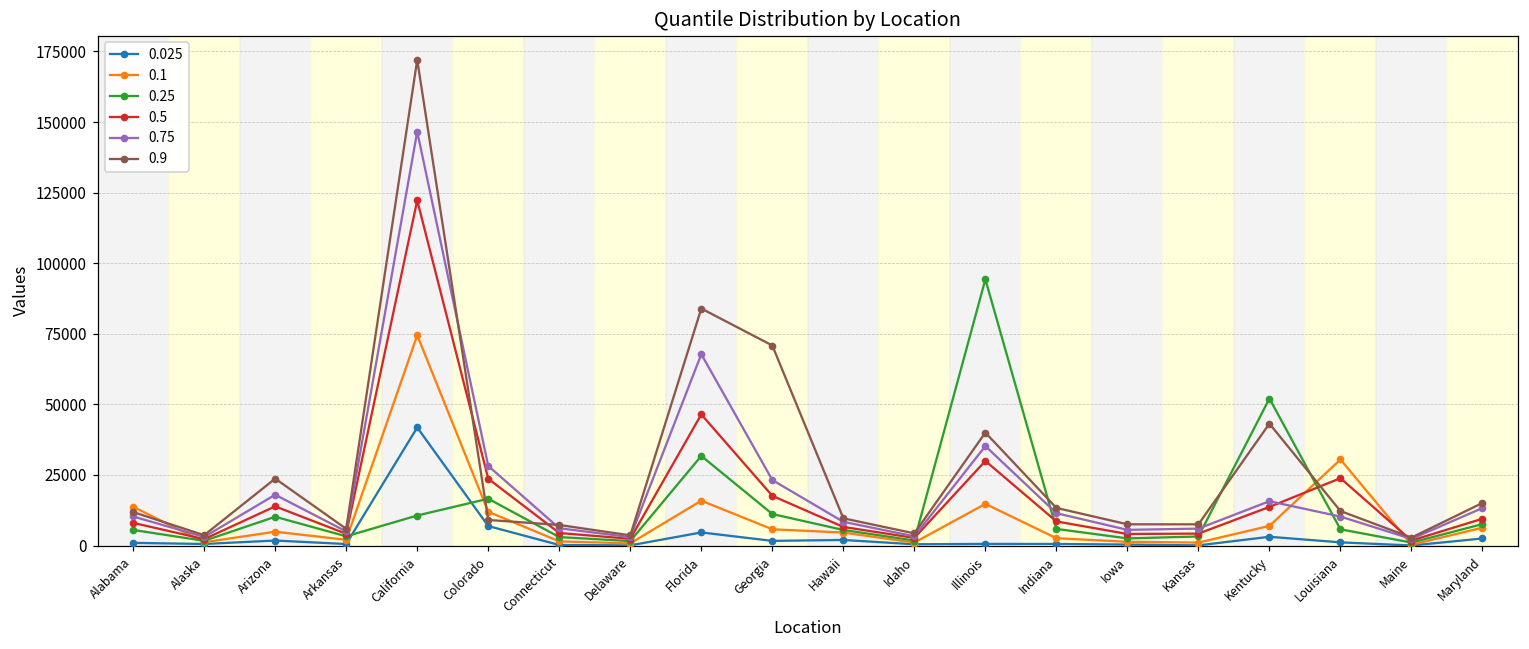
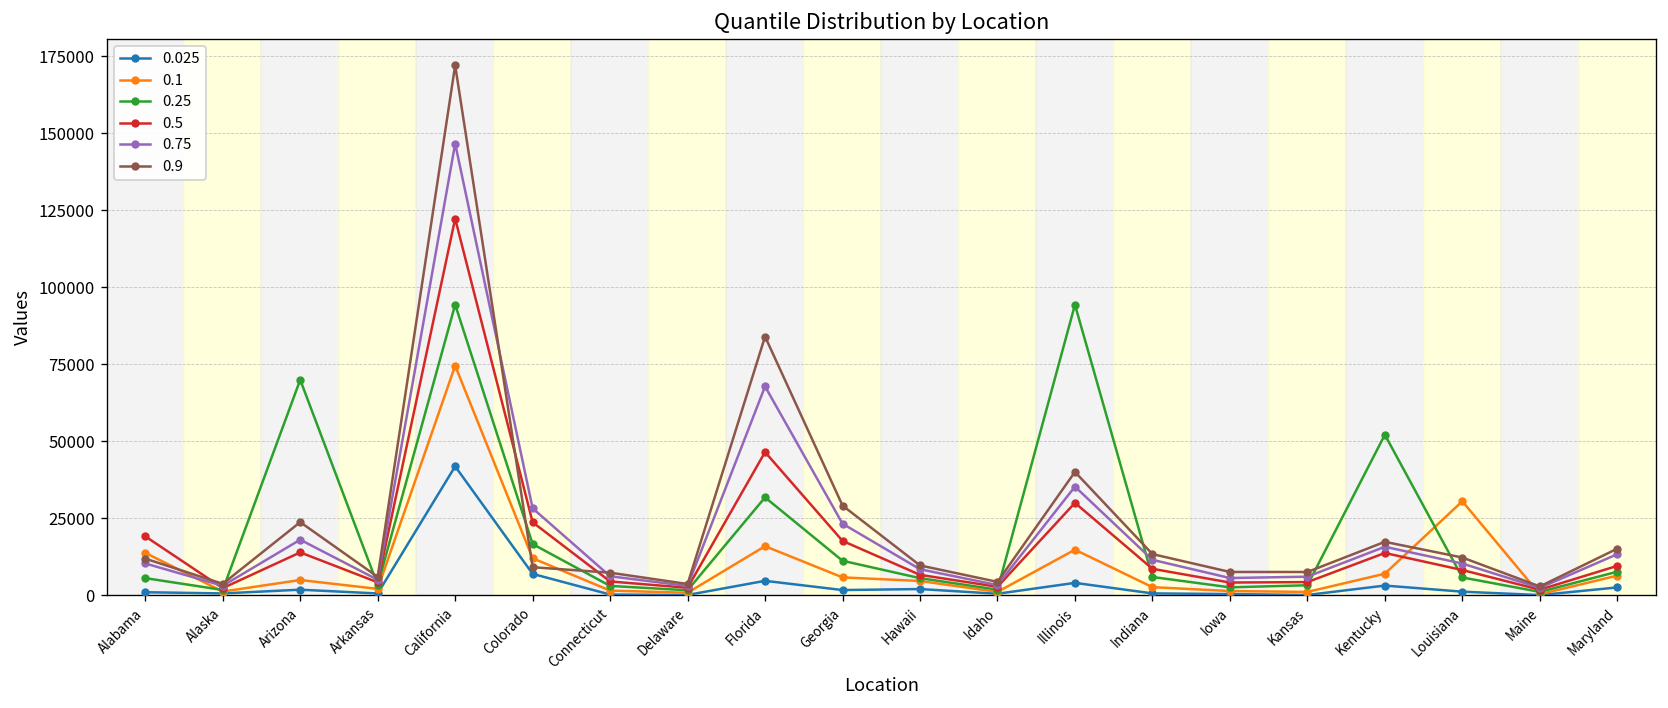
  {
    "0.025": {
      "Alabama": 1000,
      "Arizona": 2000,
      "Arkansas": 1000,
      "California": 42000,
      "Colorado": 7000,
      "Connecticut": 0,
      "Florida": 5000,
      "Georgia": 2000,
      "Hawaii": 2000,
-     "Illinois": 1000,
+     "Illinois": 4000,
      "Indiana": 1000,
      "Iowa": 0,
      "Kentucky": 3000,
      "Louisiana": 1000,
      "Maryland": 2000
    },
    "0.1": {
      "Alabama": 14000,
      "Arizona": 5000,
      "Arkansas": 2000,
      "California": 74000,
      "Colorado": 12000,
      "Connecticut": 1000,
      "Florida": 16000,
      "Georgia": 6000,
      "Illinois": 15000,
      "Indiana": 3000,
      "Iowa": 1000,
      "Kentucky": 7000,
      "Louisiana": 30000,
      "Maryland": 6000
    },
    "0.25": {
      "Alabama": 6000,
-     "Arizona": 10000,
-     "California": 11000,
+     "Arizona": 70000,
+     "California": 94000,
      "Colorado": 17000,
      "Connecticut": 3000,
      "Florida": 32000,
      "Georgia": 11000,
      "Illinois": 94000,
      "Indiana": 6000,
      "Iowa": 3000,
      "Kansas": 3000,
      "Kentucky": 52000,
      "Louisiana": 6000,
      "Maryland": 8000
    },
    "0.5": {
-     "Alabama": 8000,
+     "Alabama": 19000,
      "Arizona": 14000,
      "California": 122000,
      "Colorado": 24000,
      "Connecticut": 4000,
      "Florida": 46000,
      "Georgia": 18000,
      "Hawaii": 7000,
      "Illinois": 30000,
      "Indiana": 9000,
      "Iowa": 4000,
      "Kansas": 4000,
      "Kentucky": 14000,
-     "Louisiana": 24000,
+     "Louisiana": 8000,
      "Maryland": 9000
    },
    "0.75": {
      "Alabama": 10000,
      "Arizona": 18000,
      "California": 147000,
      "Colorado": 28000,
      "Connecticut": 6000,
      "Florida": 68000,
      "Georgia": 23000,
      "Hawaii": 8000,
      "Illinois": 35000,
      "Indiana": 11000,
      "Iowa": 6000,
      "Kansas": 6000,
      "Kentucky": 16000,
      "Louisiana": 10000,
      "Maryland": 13000
    },
    "0.9": {
      "Alabama": 12000,
      "Arizona": 24000,
      "California": 172000,
      "Colorado": 9000,
      "Connecticut": 7000,
      "Florida": 84000,
-     "Georgia": 71000,
+     "Georgia": 29000,
      "Hawaii": 10000,
      "Idaho": 4000,
      "Illinois": 40000,
      "Indiana": 13000,
      "Iowa": 8000,
      "Kansas": 8000,
-     "Kentucky": 43000,
+     "Kentucky": 17000,
      "Louisiana": 12000,
      "Maryland": 15000
    }
  }
